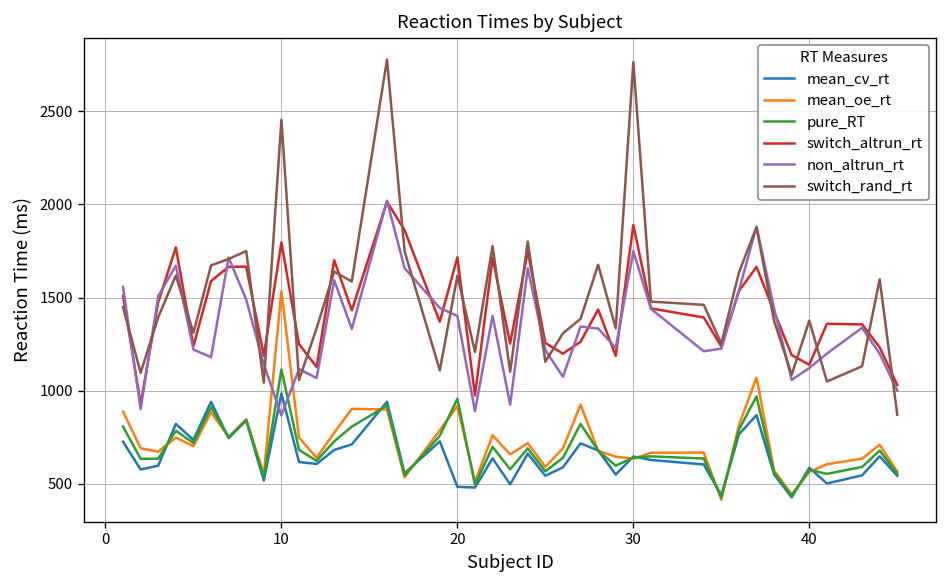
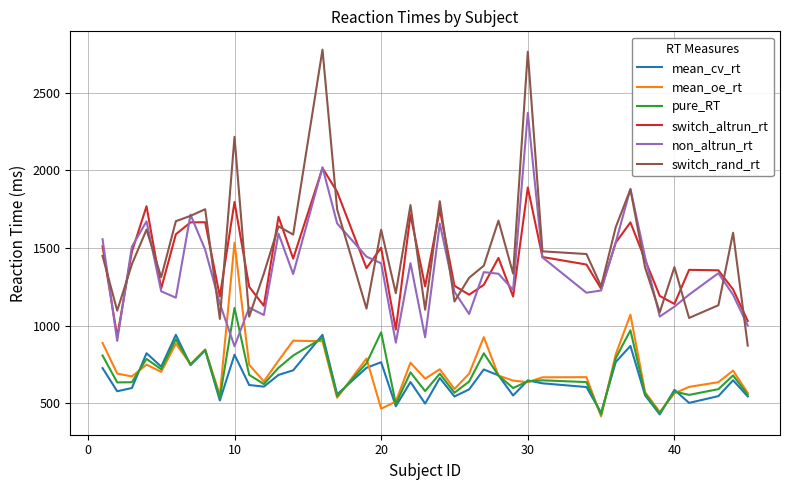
  {
    "mean_cv_rt": {
-     "10": 990,
-     "20": 480
+     "10": 810,
+     "20": 760
    },
    "mean_oe_rt": {
      "10": 1530,
-     "20": 920
+     "20": 460
    },
    "pure_RT": {
      "10": 1110,
      "20": 960
    },
    "switch_altrun_rt": {
      "10": 1800,
-     "20": 1720,
+     "20": 1500,
      "30": 1890,
      "40": 1140
    },
    "non_altrun_rt": {
      "10": 870,
      "20": 1400,
-     "30": 1750,
+     "30": 2370,
      "40": 1120
    },
    "switch_rand_rt": {
-     "10": 2460,
+     "10": 2220,
      "20": 1620,
      "30": 2760,
      "40": 1380
    }
  }
